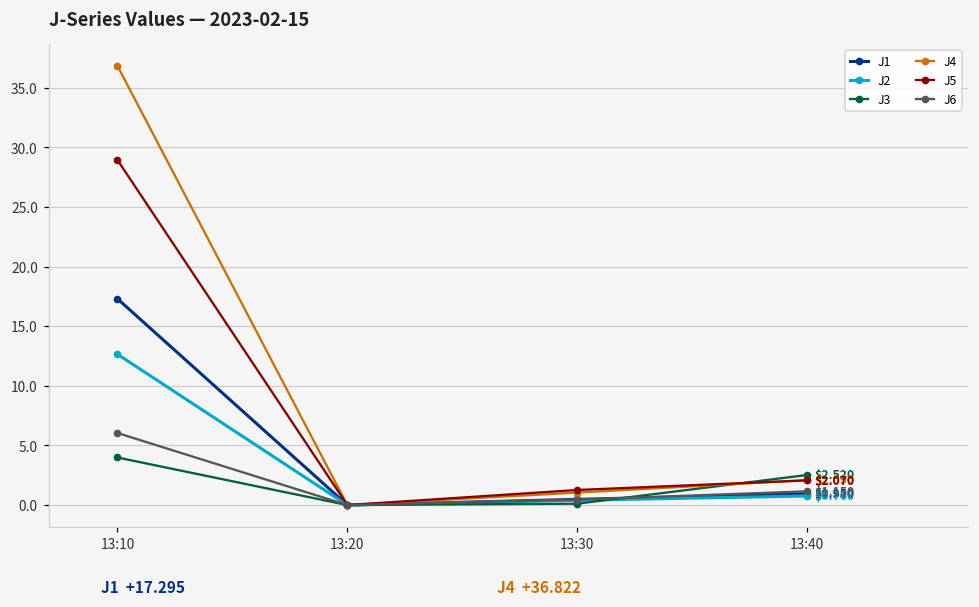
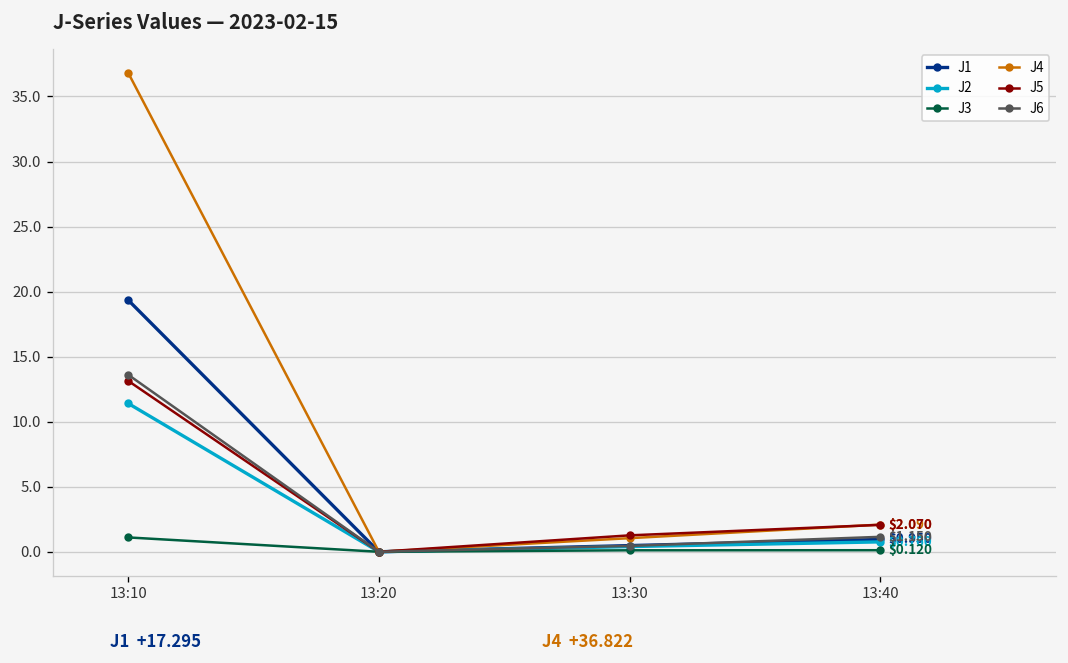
  {
    "J1": {
-     "13:10": "17.3"
+     "13:10": "19.3"
    },
    "J2": {
-     "13:10": "12.6"
+     "13:10": "11.4"
    },
    "J3": {
-     "13:10": "4.0",
-     "13:40": "$2.520"
+     "13:10": "1.1",
+     "13:40": "$0.120"
    },
    "J4": {
      "13:10": "36.8"
    },
    "J5": {
-     "13:10": "28.9"
+     "13:10": "13.1"
    },
    "J6": {
-     "13:10": "6.0"
+     "13:10": "13.6"
    }
  }
